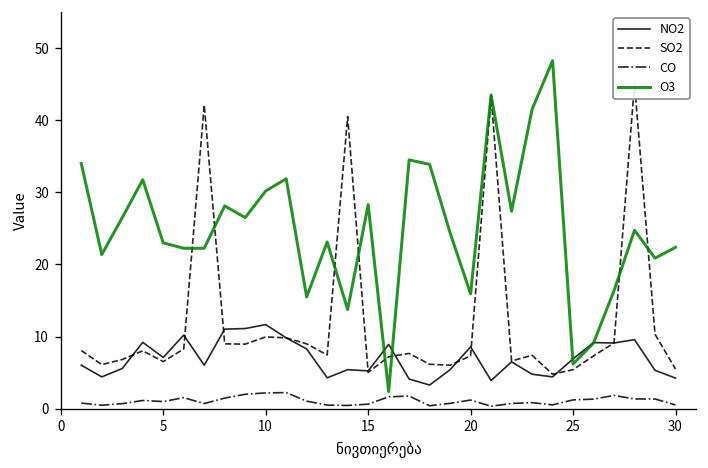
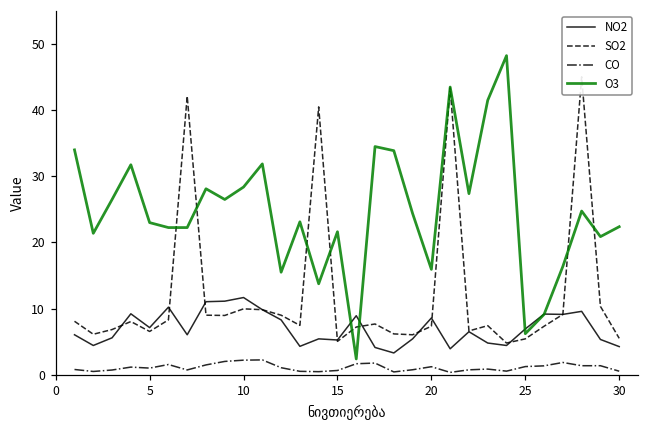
  {
    "O3": {
      "5": 23,
-     "10": 30,
-     "15": 28,
+     "10": 28,
+     "15": 22,
      "20": 16,
      "25": 6,
      "30": 22
    }
  }
